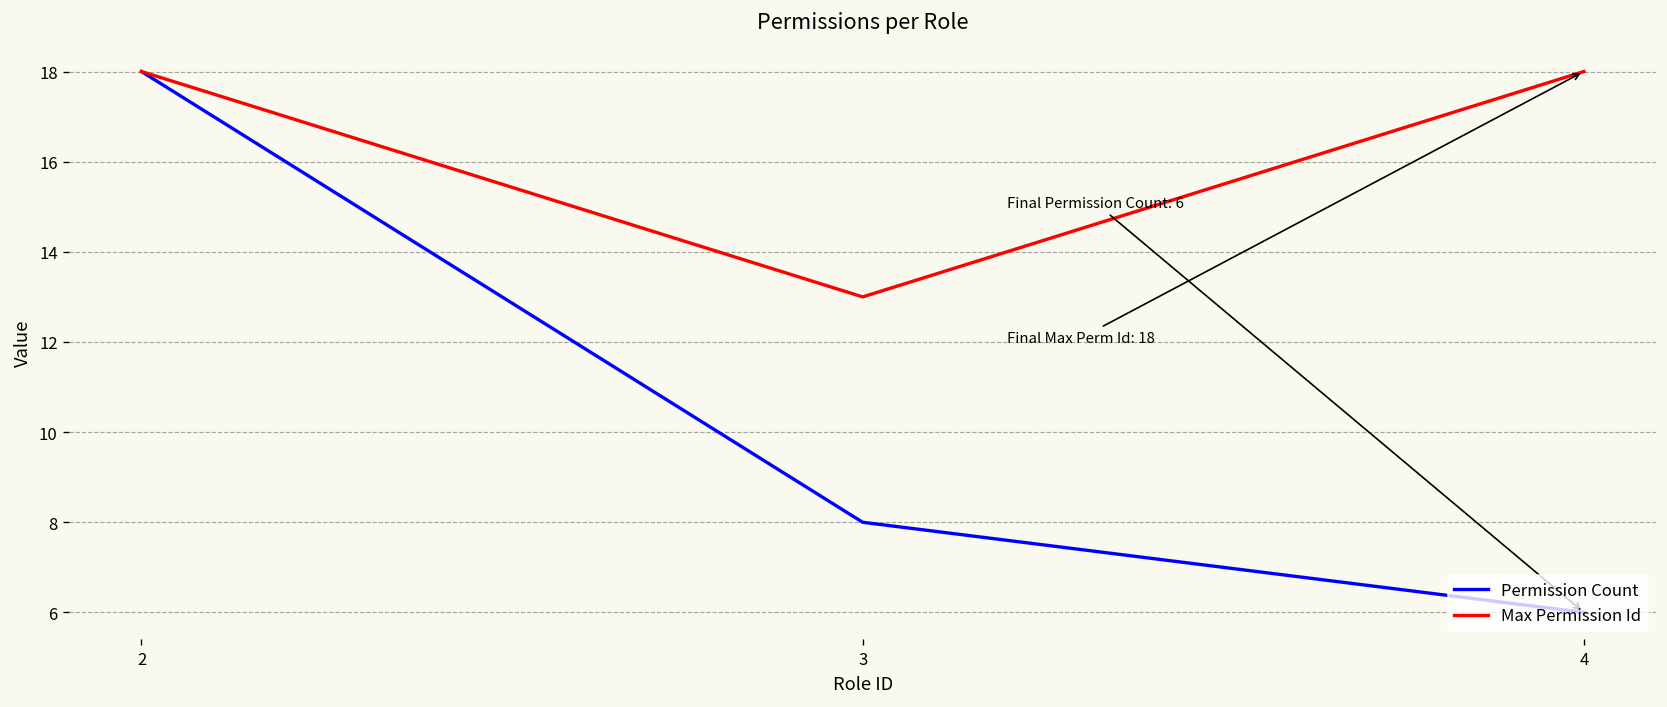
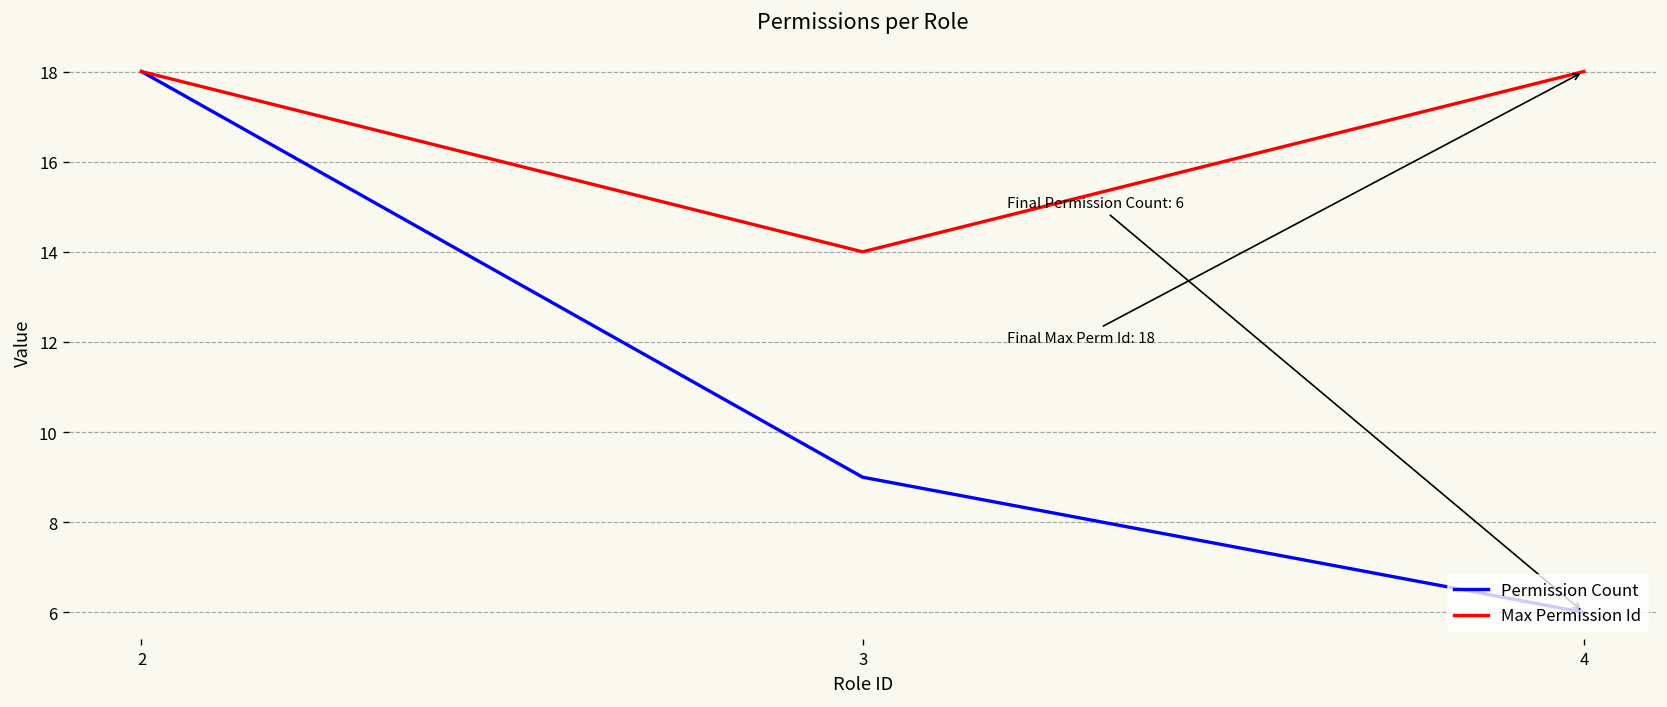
  {
    "Permission Count": {
-     "3": 8
+     "3": 9
    },
    "Max Permission Id": {
-     "3": 13
+     "3": 14
    }
  }
